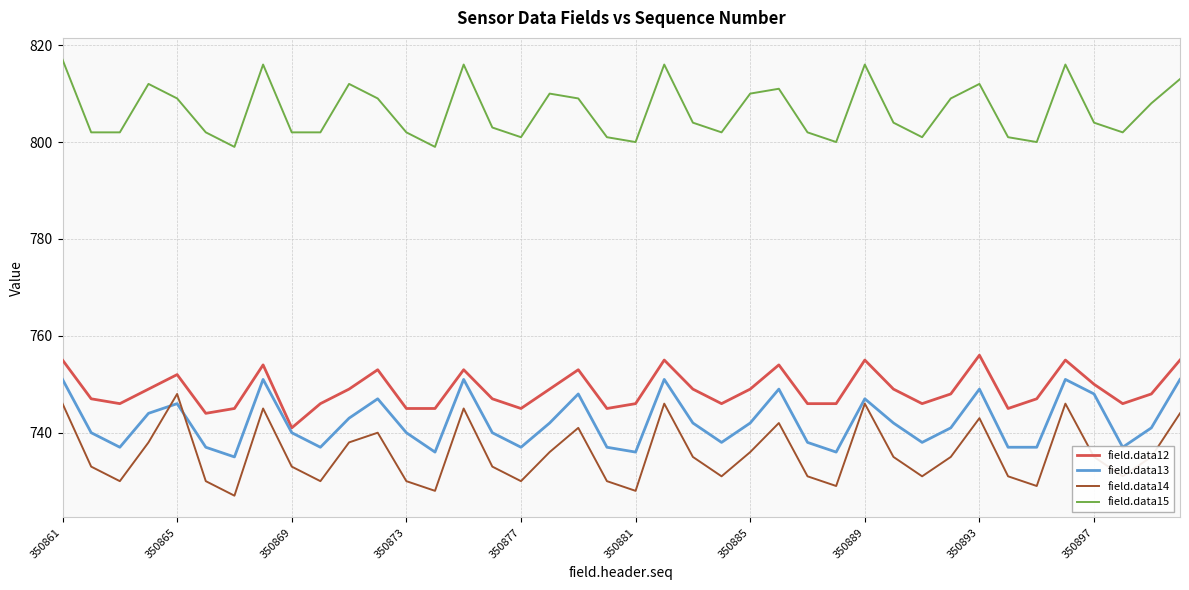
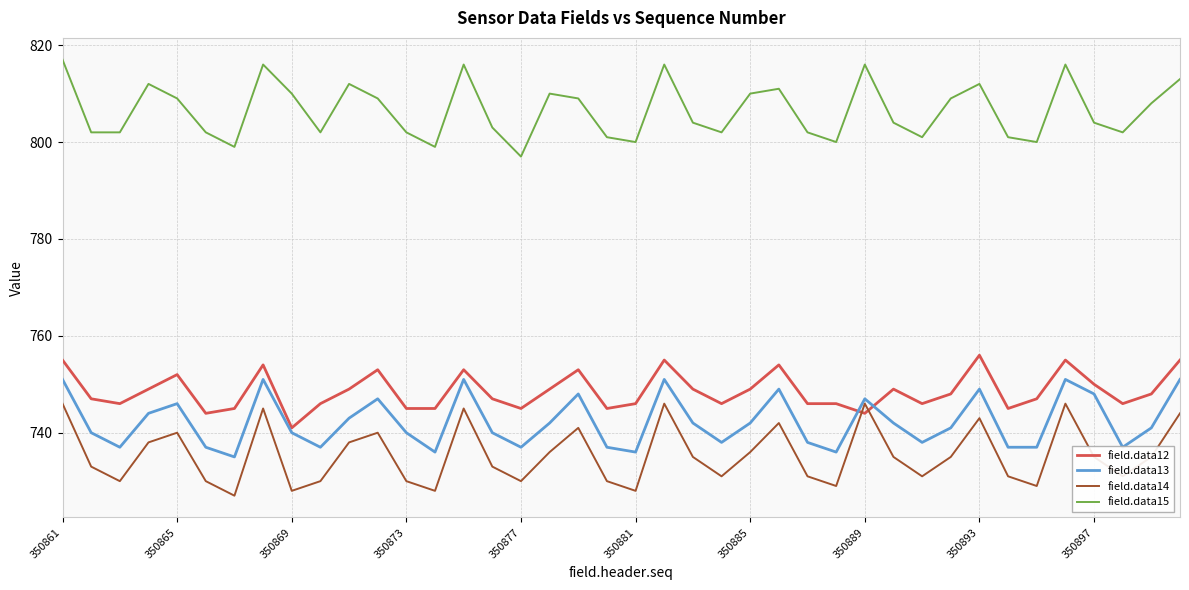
  {
    "field.data12": {
      "350861": 755,
      "350865": 752,
      "350869": 741,
      "350873": 745,
      "350877": 745,
      "350881": 746,
      "350885": 749,
-     "350889": 755,
+     "350889": 744,
      "350893": 756,
      "350897": 750
    },
    "field.data13": {
      "350861": 751,
      "350865": 746,
      "350869": 740,
      "350873": 740,
      "350877": 737,
      "350881": 736,
      "350885": 742,
      "350889": 747,
      "350893": 749,
      "350897": 748
    },
    "field.data14": {
      "350861": 746,
-     "350865": 748,
-     "350869": 733,
+     "350865": 740,
+     "350869": 728,
      "350873": 730,
      "350877": 730,
      "350881": 728,
      "350885": 736,
      "350889": 746,
      "350893": 743
    },
    "field.data15": {
      "350861": 817,
      "350865": 809,
-     "350869": 802,
+     "350869": 810,
      "350873": 802,
-     "350877": 801,
+     "350877": 797,
      "350881": 800,
      "350885": 810,
      "350889": 816,
      "350893": 812,
      "350897": 804
    }
  }
